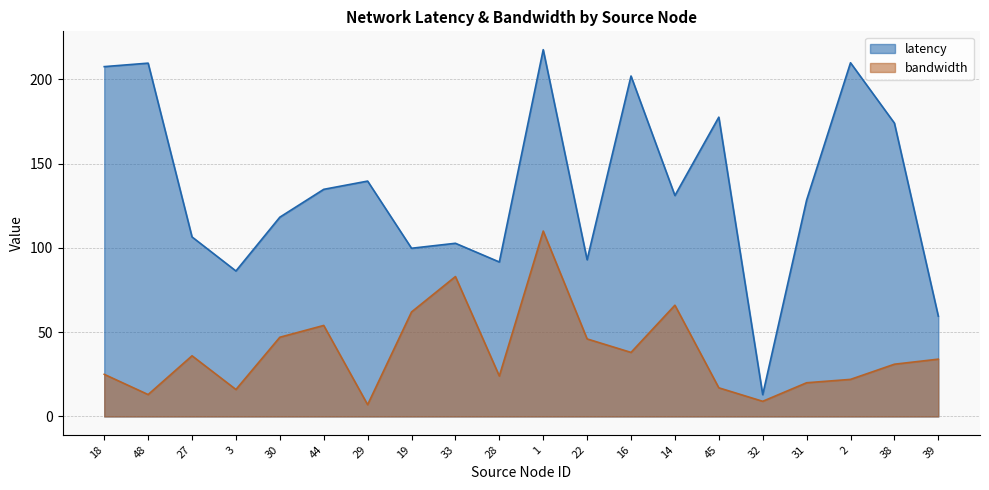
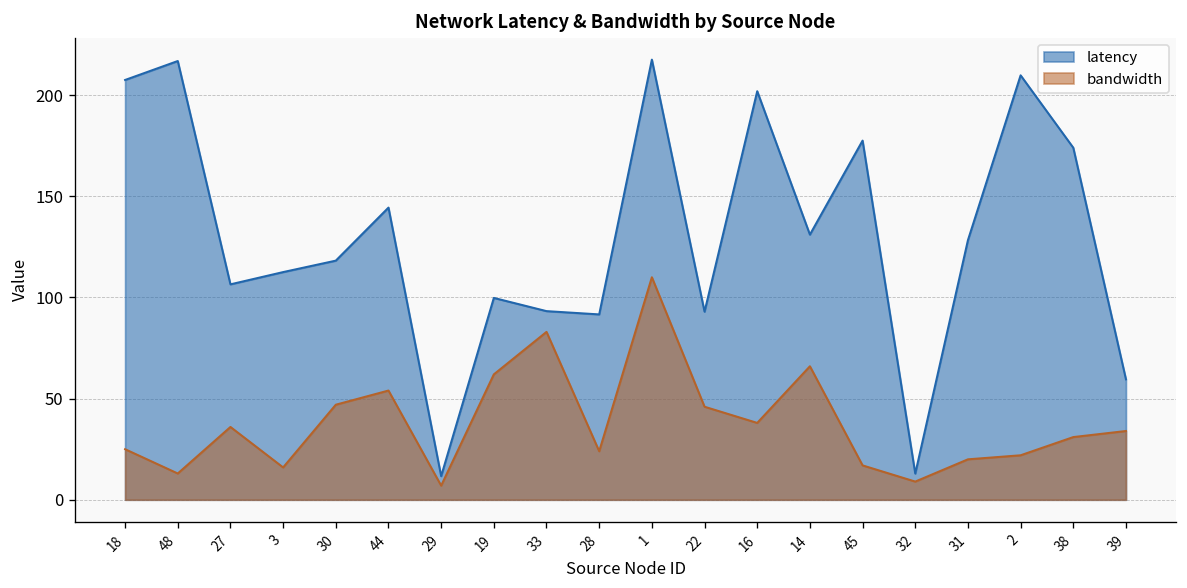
  {
    "latency": {
      "18": 208,
-     "48": 210,
+     "48": 217,
      "27": 107,
-     "3": 86,
+     "3": 113,
      "30": 118,
-     "44": 135,
-     "29": 140,
+     "44": 144,
+     "29": 12,
      "19": 100,
-     "33": 103,
+     "33": 93,
      "28": 92,
      "1": 218,
      "22": 93,
      "16": 202,
      "14": 131,
      "45": 178,
      "32": 13,
      "31": 128,
      "2": 210,
      "38": 174,
      "39": 60
    },
    "bandwidth": {
      "18": 25,
      "48": 13,
      "27": 36,
      "3": 16,
      "30": 47,
      "44": 54,
      "29": 7,
      "19": 62,
      "33": 83,
      "28": 24,
      "1": 110,
      "22": 46,
      "16": 38,
      "14": 66,
      "45": 17,
      "32": 9,
      "31": 20,
      "2": 22,
      "38": 31,
      "39": 34
    }
  }
